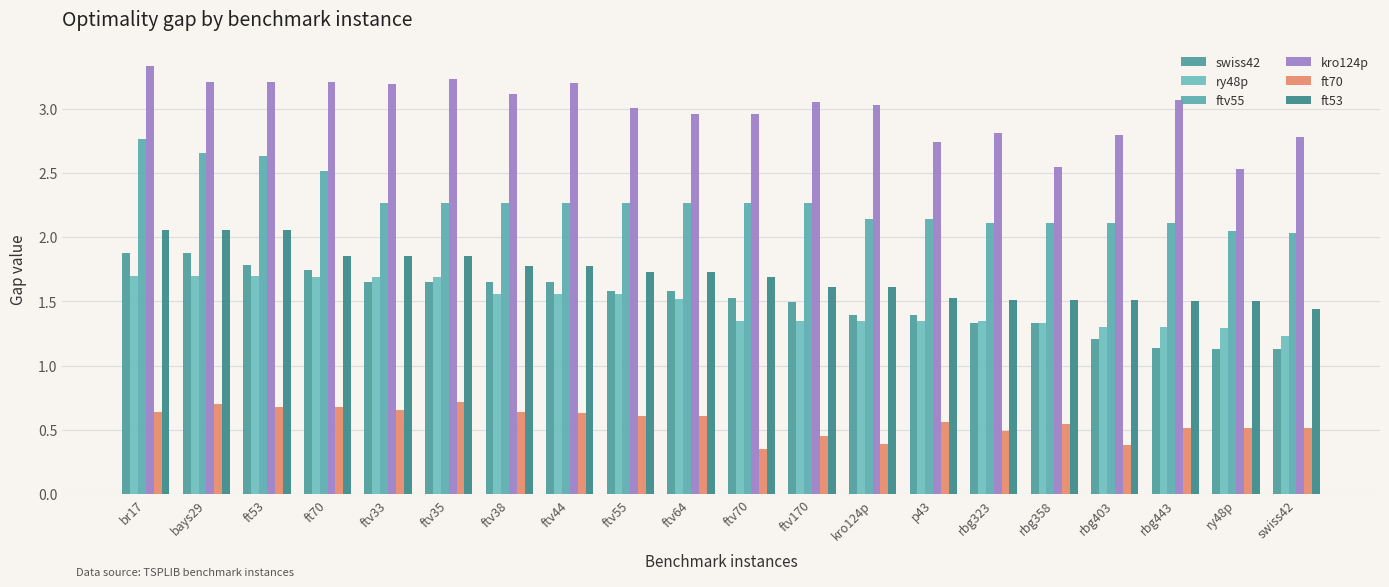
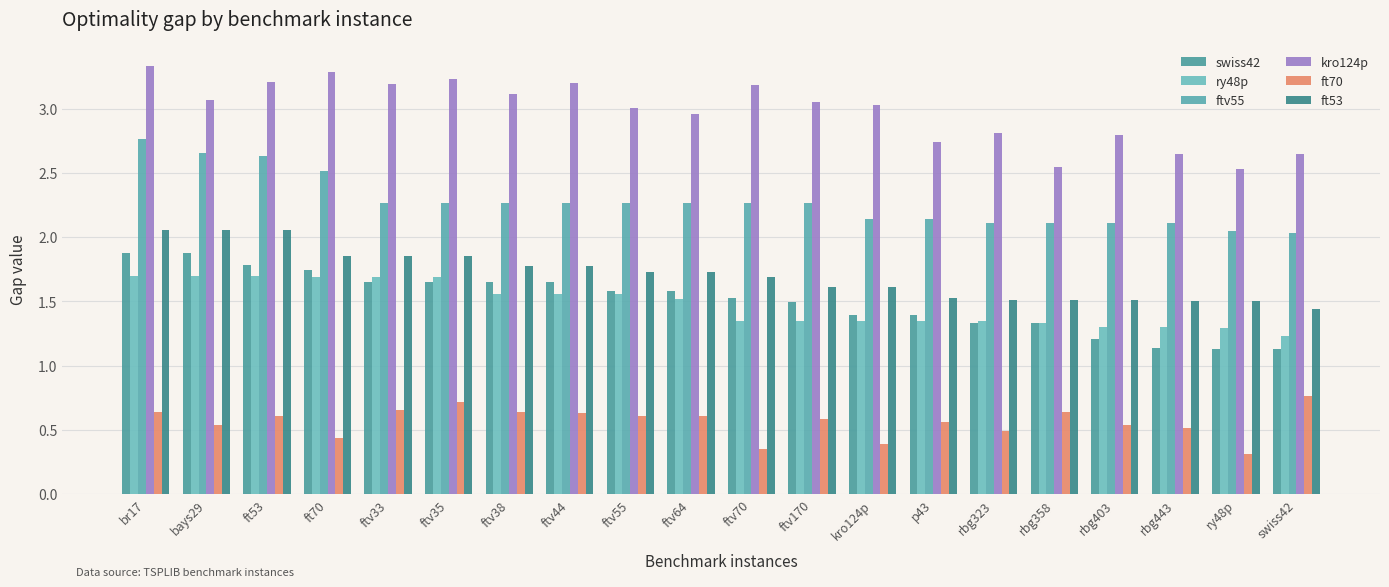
  {
    "kro124p": {
      "br17": 3.33,
-     "bays29": 3.21,
+     "bays29": 3.07,
      "ft53": 3.21,
-     "ft70": 3.21,
+     "ft70": 3.29,
      "ftv33": 3.19,
      "ftv35": 3.23,
      "ftv38": 3.11,
      "ftv44": 3.20,
      "ftv55": 3.00,
      "ftv64": 2.96,
-     "ftv70": 2.96,
+     "ftv70": 3.18,
      "ftv170": 3.05,
      "kro124p": 3.03,
      "p43": 2.74,
      "rbg323": 2.81,
      "rbg358": 2.55,
      "rbg403": 2.80,
-     "rbg443": 3.07,
+     "rbg443": 2.65,
      "ry48p": 2.53,
-     "swiss42": 2.78
+     "swiss42": 2.65
    },
    "ft70": {
      "br17": 0.64,
-     "bays29": 0.70,
-     "ft53": 0.68,
-     "ft70": 0.68,
+     "bays29": 0.54,
+     "ft53": 0.61,
+     "ft70": 0.44,
      "ftv33": 0.66,
      "ftv35": 0.72,
      "ftv38": 0.64,
      "ftv44": 0.63,
      "ftv55": 0.61,
      "ftv64": 0.61,
      "ftv70": 0.35,
-     "ftv170": 0.45,
+     "ftv170": 0.58,
      "kro124p": 0.39,
      "p43": 0.56,
      "rbg323": 0.49,
-     "rbg358": 0.55,
-     "rbg403": 0.38,
+     "rbg358": 0.64,
+     "rbg403": 0.54,
      "rbg443": 0.51,
-     "ry48p": 0.51,
-     "swiss42": 0.51
+     "ry48p": 0.31,
+     "swiss42": 0.76
    }
  }
